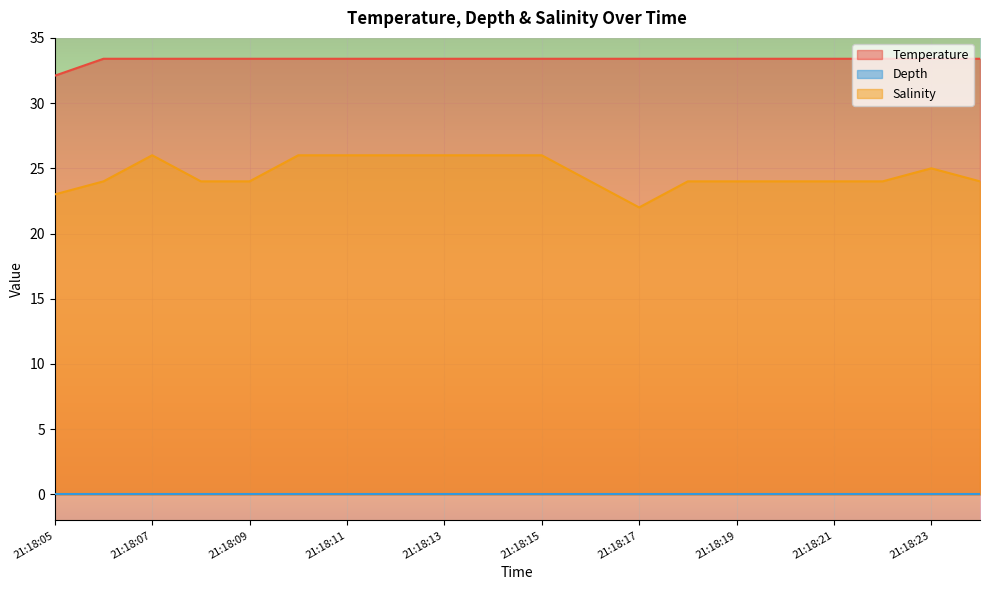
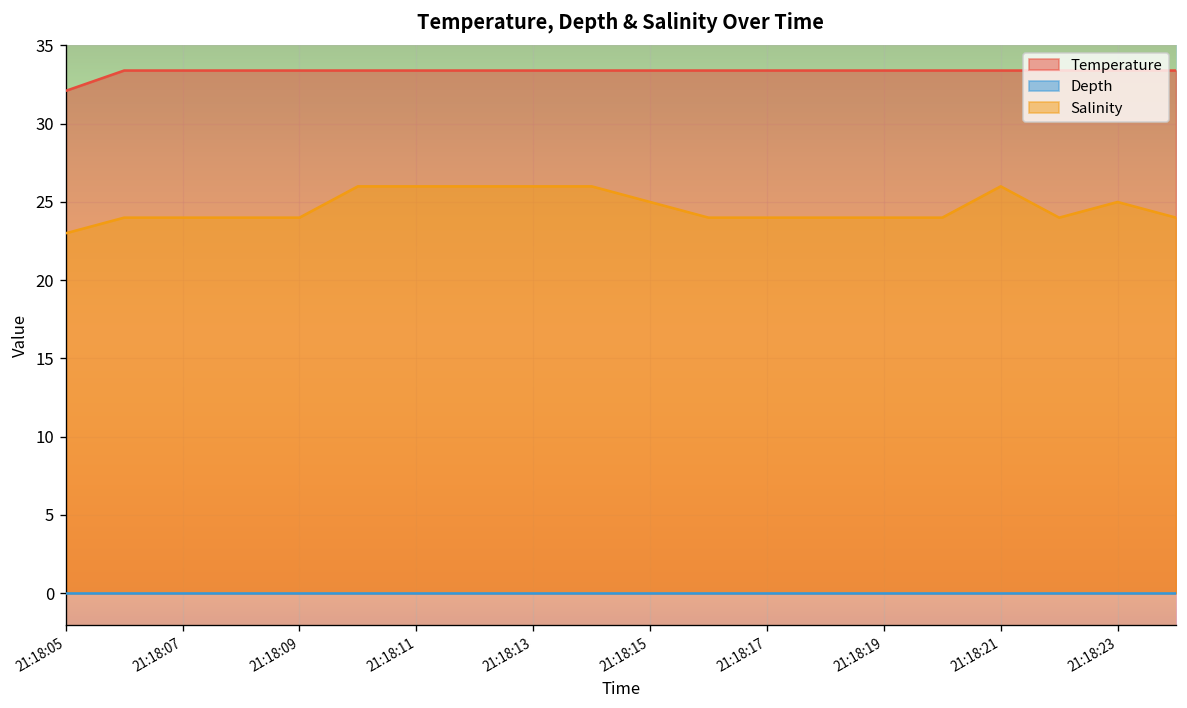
  {
    "Temperature": {
      "21:18:05": 32,
      "21:18:07": 33.4,
      "21:18:09": 33.4,
      "21:18:11": 33.4,
      "21:18:13": 33.4,
      "21:18:15": 33.4,
      "21:18:17": 33.4,
      "21:18:19": 33.4,
      "21:18:21": 33.4
    },
    "Depth": {
      "21:18:05": 0,
      "21:18:07": 0,
      "21:18:09": 0,
      "21:18:11": 0,
      "21:18:13": 0,
      "21:18:15": 0,
      "21:18:17": 0,
      "21:18:19": 0,
      "21:18:21": 0,
      "21:18:23": 0
    },
    "Salinity": {
      "21:18:05": 23,
-     "21:18:07": 26,
+     "21:18:07": 24,
      "21:18:09": 24,
      "21:18:11": 26,
      "21:18:13": 26,
-     "21:18:15": 26,
-     "21:18:17": 22,
+     "21:18:15": 25,
+     "21:18:17": 24,
      "21:18:19": 24,
-     "21:18:21": 24,
+     "21:18:21": 26,
      "21:18:23": 25
    }
  }
